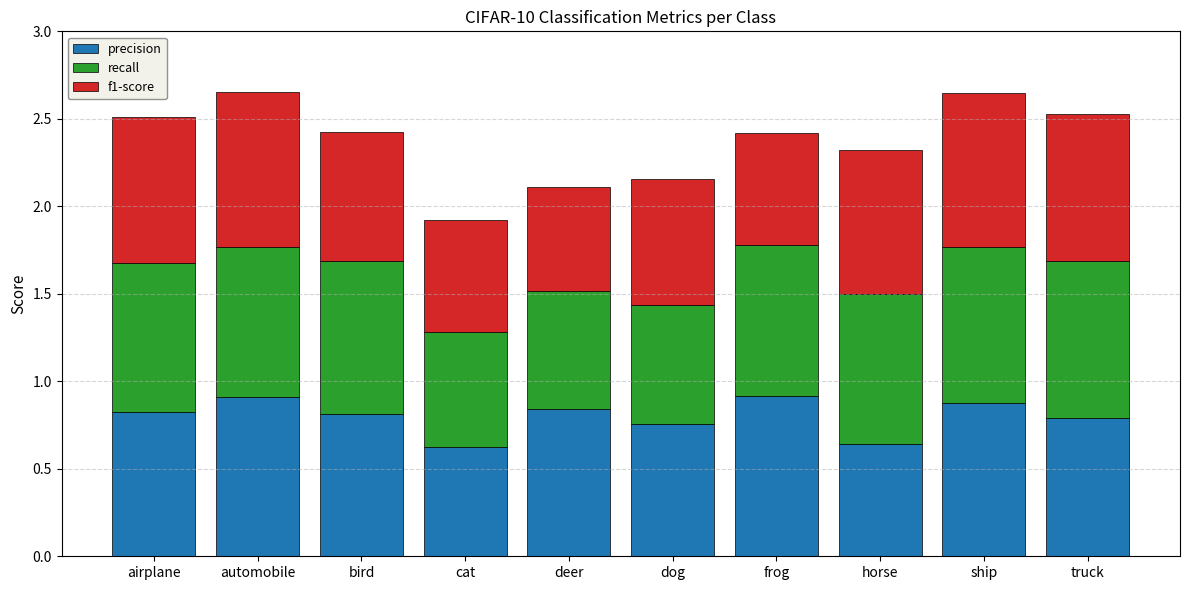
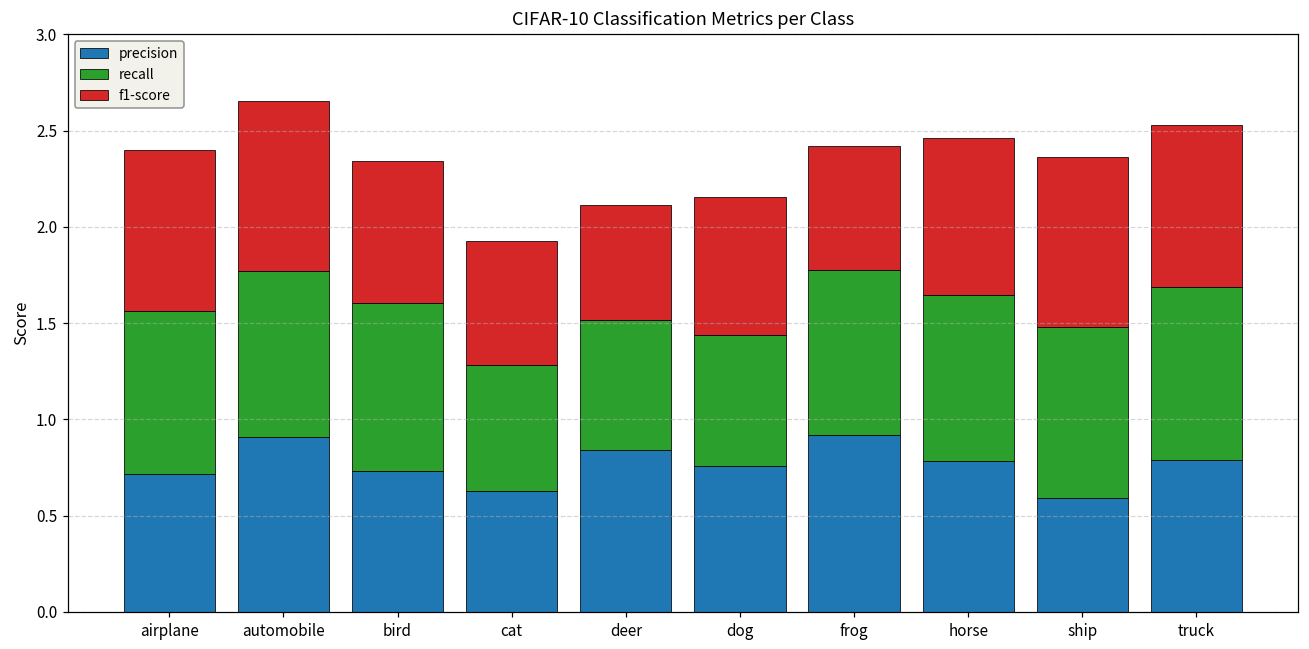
  {
    "precision": {
-     "airplane": 0.83,
+     "airplane": 0.72,
      "automobile": 0.91,
-     "bird": 0.81,
+     "bird": 0.73,
      "cat": 0.63,
      "deer": 0.84,
      "dog": 0.76,
      "frog": 0.92,
-     "horse": 0.64,
-     "ship": 0.87,
+     "horse": 0.78,
+     "ship": 0.59,
      "truck": 0.79
    },
    "recall": {
      "airplane": 0.85,
      "automobile": 0.86,
      "bird": 0.87,
      "cat": 0.66,
      "deer": 0.68,
      "dog": 0.68,
      "frog": 0.86,
      "horse": 0.86,
      "ship": 0.89,
      "truck": 0.90
    },
    "f1-score": {
      "airplane": 0.84,
      "automobile": 0.88,
      "bird": 0.74,
      "cat": 0.64,
      "deer": 0.60,
      "dog": 0.72,
      "frog": 0.64,
      "horse": 0.82,
      "ship": 0.88,
      "truck": 0.84
    }
  }
